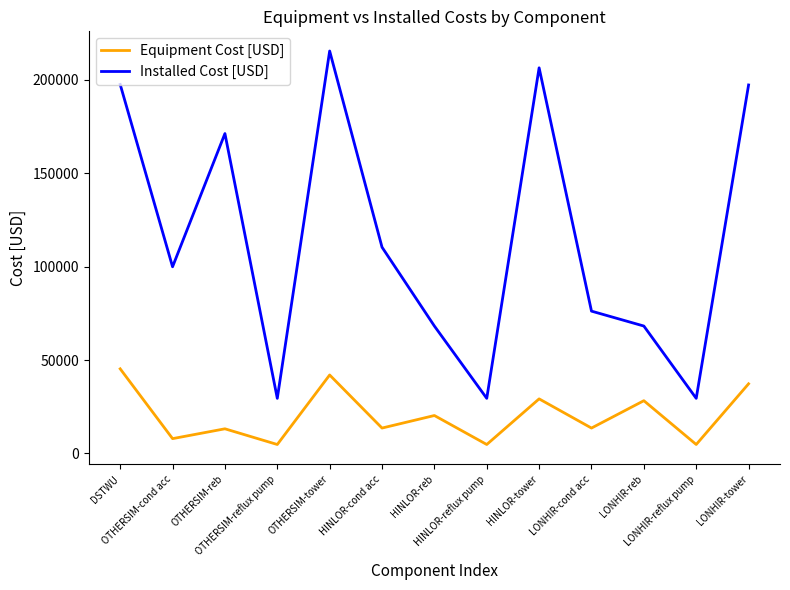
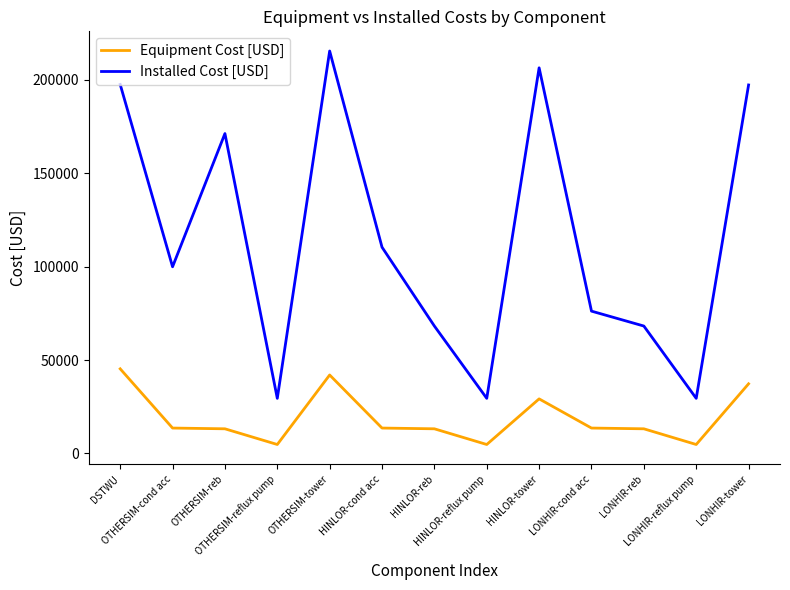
  {
    "Equipment Cost [USD]": {
      "DSTWU": 45000,
-     "OTHERSIM-cond acc": 8000,
+     "OTHERSIM-cond acc": 14000,
      "OTHERSIM-reb": 13000,
      "OTHERSIM-reflux pump": 5000,
      "OTHERSIM-tower": 42000,
      "HINLOR-cond acc": 14000,
-     "HINLOR-reb": 20000,
+     "HINLOR-reb": 13000,
      "HINLOR-reflux pump": 5000,
      "HINLOR-tower": 29000,
      "LONHIR-cond acc": 14000,
-     "LONHIR-reb": 28000,
+     "LONHIR-reb": 13000,
      "LONHIR-reflux pump": 5000,
      "LONHIR-tower": 37000
    },
    "Installed Cost [USD]": {
      "OTHERSIM-cond acc": 100000,
      "OTHERSIM-reb": 171000,
      "OTHERSIM-reflux pump": 30000,
      "OTHERSIM-tower": 215000,
      "HINLOR-cond acc": 110000,
      "HINLOR-reb": 68000,
      "HINLOR-reflux pump": 30000,
      "HINLOR-tower": 206000,
      "LONHIR-cond acc": 76000,
      "LONHIR-reb": 68000,
      "LONHIR-reflux pump": 30000,
      "LONHIR-tower": 197000
    }
  }
